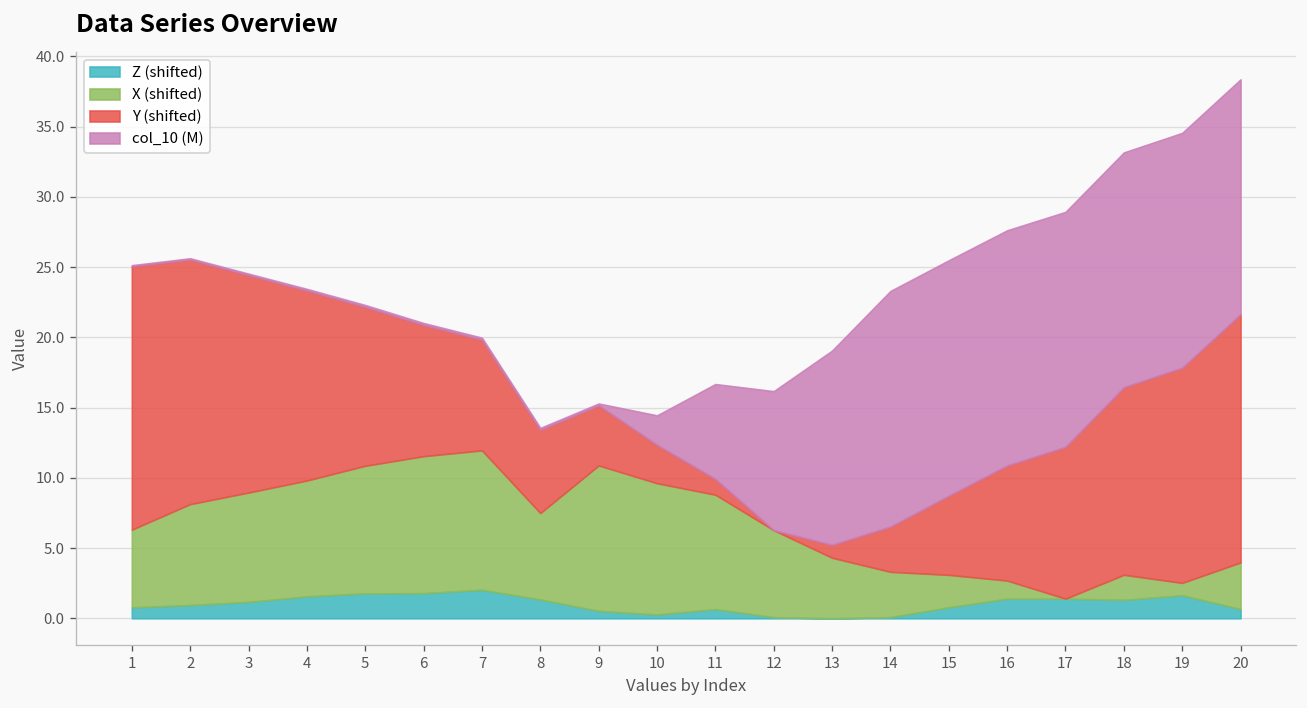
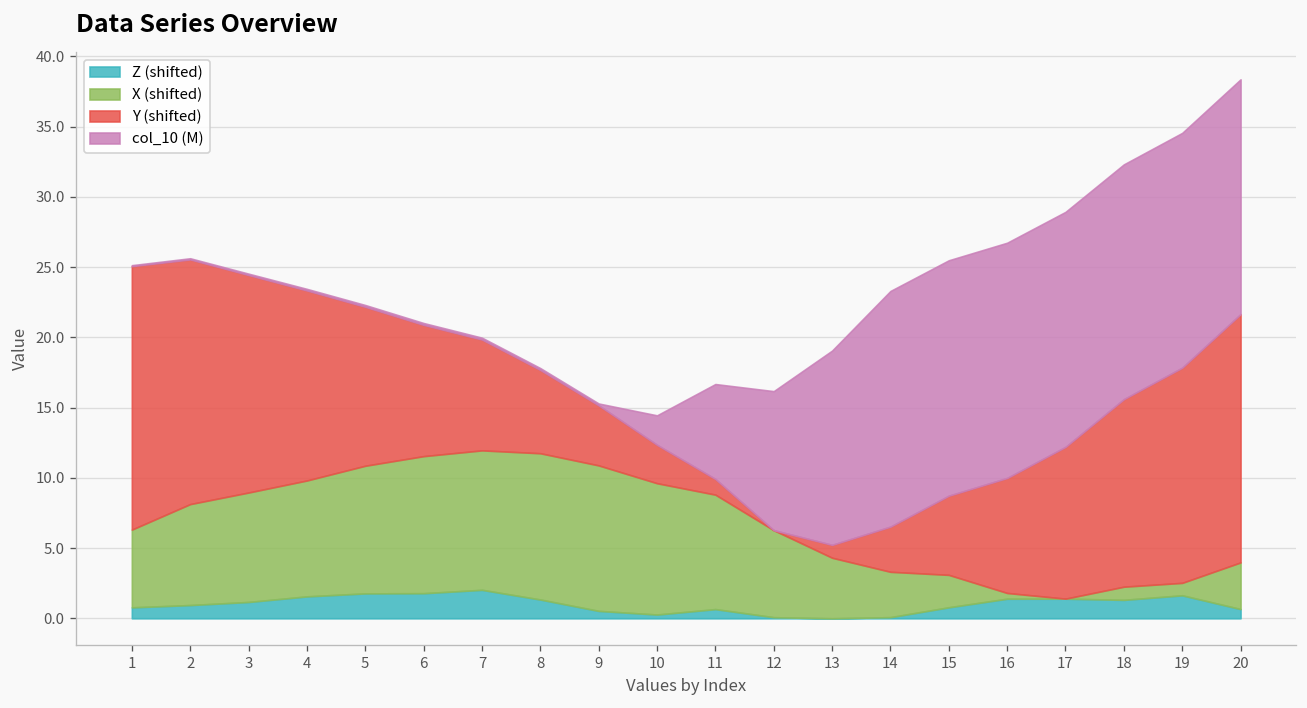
  {
    "Z (shifted)": {
      "1": 0.8,
      "2": 0.9,
      "3": 1.2,
      "4": 1.6,
      "5": 1.8,
      "6": 1.8,
      "7": 2.0,
      "8": 1.3,
      "9": 0.5,
      "10": 0.3,
      "11": 0.7,
      "13": 0.0,
      "15": 0.8,
      "16": 1.4,
      "18": 1.3,
      "19": 1.6,
      "20": 0.7
    },
    "X (shifted)": {
      "1": 5.5,
      "2": 7.2,
      "3": 7.8,
      "4": 8.3,
      "5": 9.1,
      "6": 9.8,
      "7": 9.9,
-     "8": 6.2,
+     "8": 10.4,
      "9": 10.4,
      "10": 9.3,
      "11": 8.1,
      "13": 4.3,
      "14": 3.2,
      "15": 2.3,
-     "16": 1.3,
-     "18": 1.8,
+     "16": 0.4,
+     "18": 0.9,
      "19": 0.9,
      "20": 3.3
    },
    "Y (shifted)": {
      "10": 2.7,
      "11": 1.1,
      "13": 0.9,
      "14": 3.2,
      "15": 5.6,
      "16": 8.2,
      "17": 10.8,
      "18": 13.3,
      "19": 15.3,
      "20": 17.7
    },
    "col_10 (M)": {
      "10": 2.1,
      "11": 6.8,
      "12": 9.9,
      "13": 13.8,
      "14": 16.8,
      "15": 16.8,
      "16": 16.7,
      "17": 16.7,
      "18": 16.7,
      "19": 16.7,
      "20": 16.7
    }
  }
